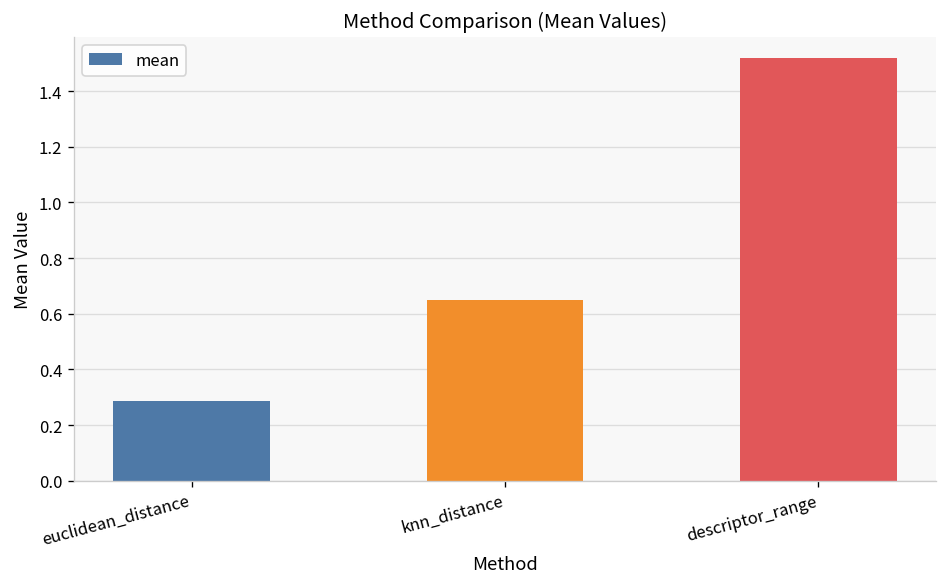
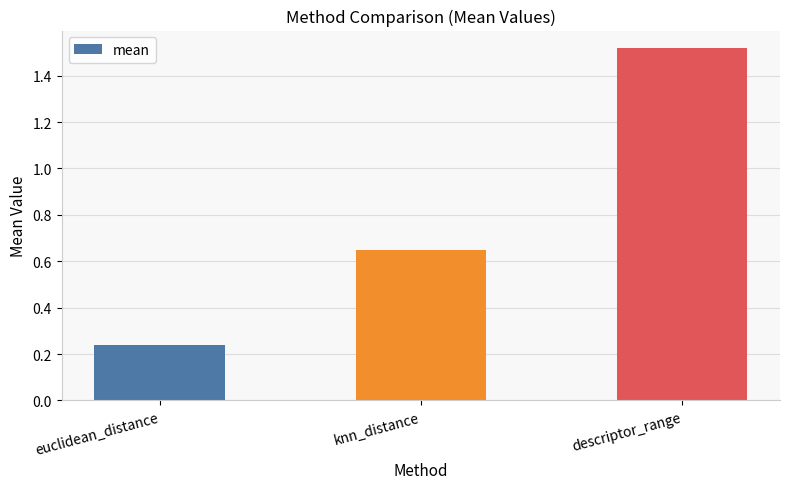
  {
-   "euclidean_distance": 0.29,
+   "euclidean_distance": 0.24,
    "knn_distance": 0.65,
    "descriptor_range": 1.52
  }
